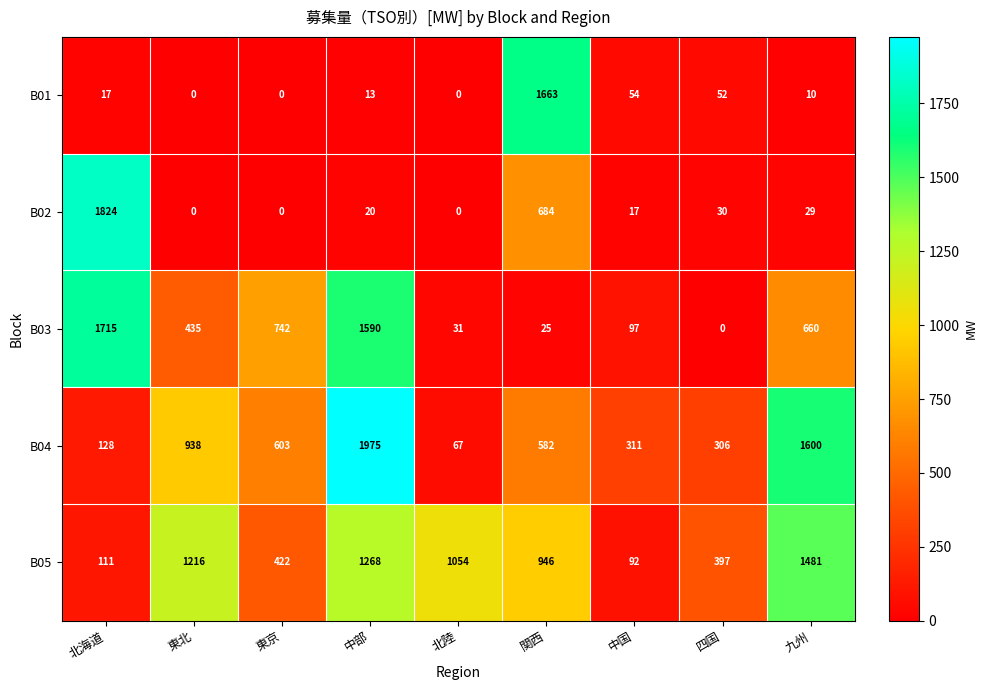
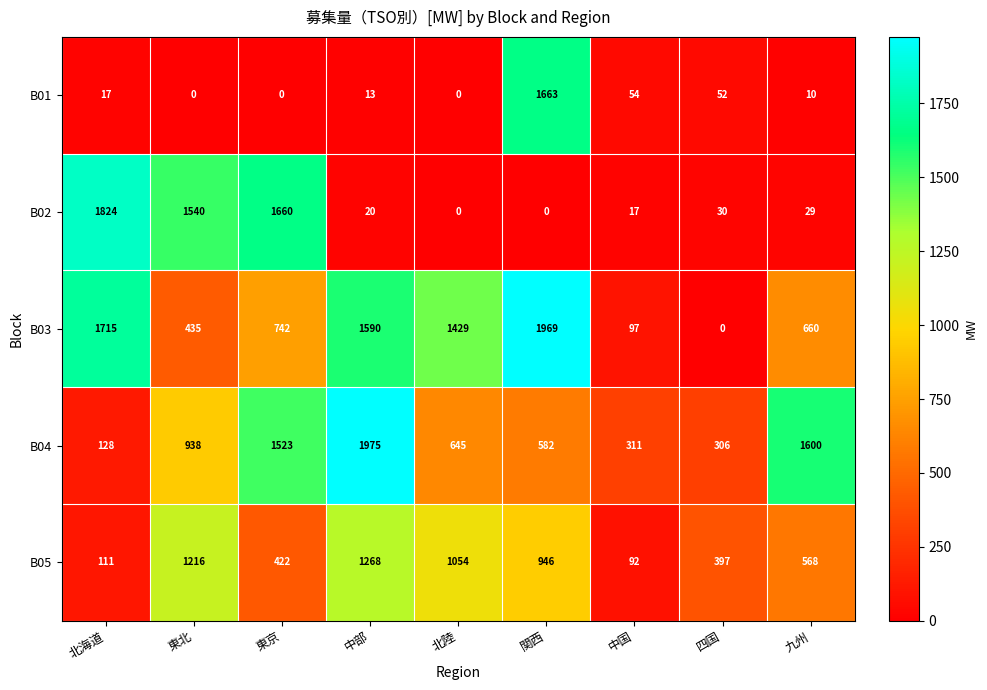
  {
    "B01": {
      "北海道": 17,
      "東北": 0,
      "東京": 0,
      "中部": 13,
      "北陸": 0,
      "関西": 1663,
      "中国": 54,
      "四国": 52,
      "九州": 10
    },
    "B02": {
      "北海道": 1824,
-     "東北": 0,
-     "東京": 0,
+     "東北": 1540,
+     "東京": 1660,
      "中部": 20,
      "北陸": 0,
-     "関西": 684,
+     "関西": 0,
      "中国": 17,
      "四国": 30,
      "九州": 29
    },
    "B03": {
      "北海道": 1715,
      "東北": 435,
      "東京": 742,
      "中部": 1590,
-     "北陸": 31,
-     "関西": 25,
+     "北陸": 1429,
+     "関西": 1969,
      "中国": 97,
      "四国": 0,
      "九州": 660
    },
    "B04": {
      "北海道": 128,
      "東北": 938,
-     "東京": 603,
+     "東京": 1523,
      "中部": 1975,
-     "北陸": 67,
+     "北陸": 645,
      "関西": 582,
      "中国": 311,
      "四国": 306,
      "九州": 1600
    },
    "B05": {
      "北海道": 111,
      "東北": 1216,
      "東京": 422,
      "中部": 1268,
      "北陸": 1054,
      "関西": 946,
      "中国": 92,
      "四国": 397,
-     "九州": 1481
+     "九州": 568
    }
  }
